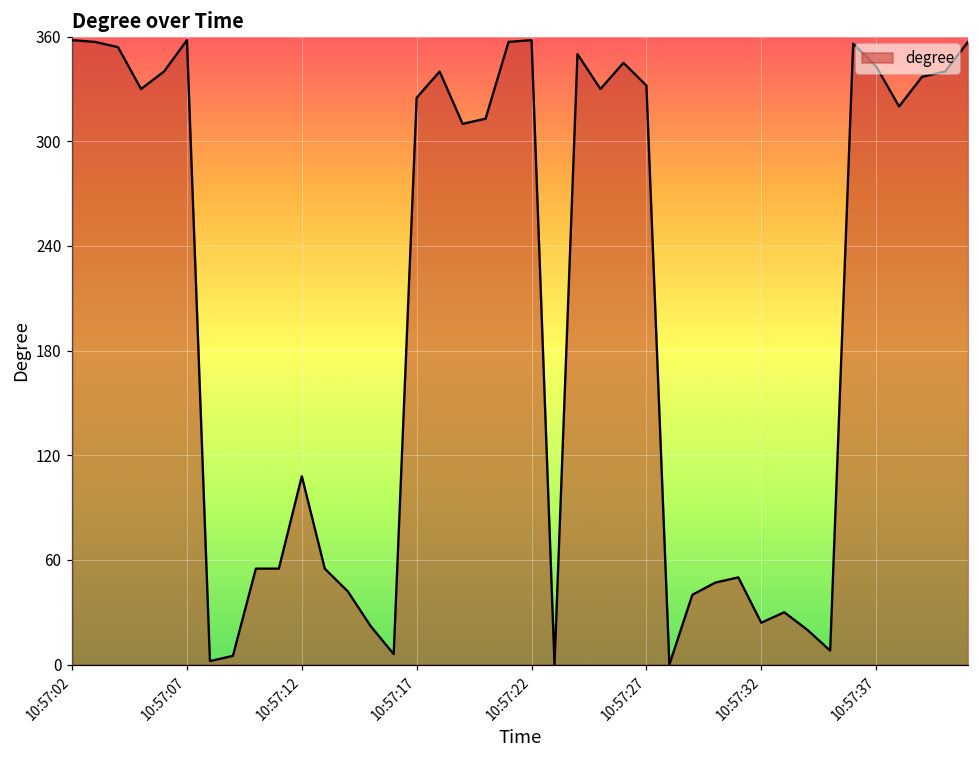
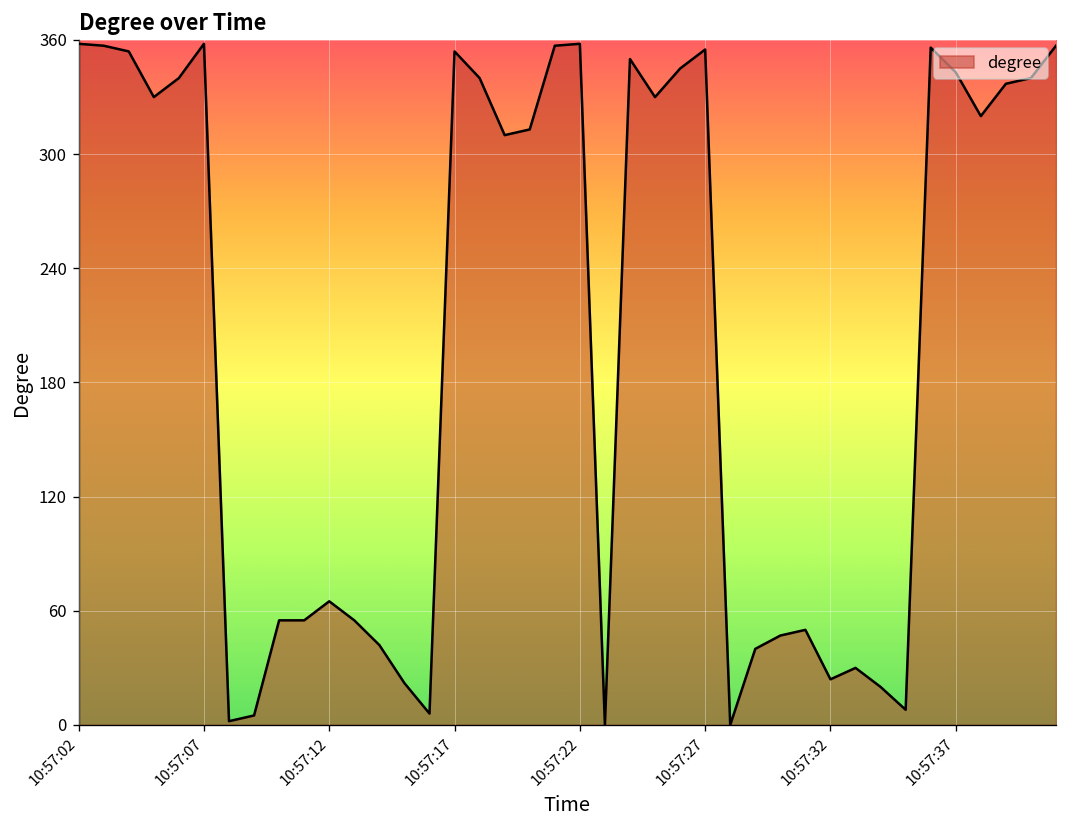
  {
    "10:57:02": 358,
    "10:57:07": 358,
-   "10:57:12": 108,
-   "10:57:17": 325,
+   "10:57:12": 65,
+   "10:57:17": 354,
    "10:57:22": 358,
-   "10:57:27": 332,
+   "10:57:27": 355,
    "10:57:32": 24
  }
